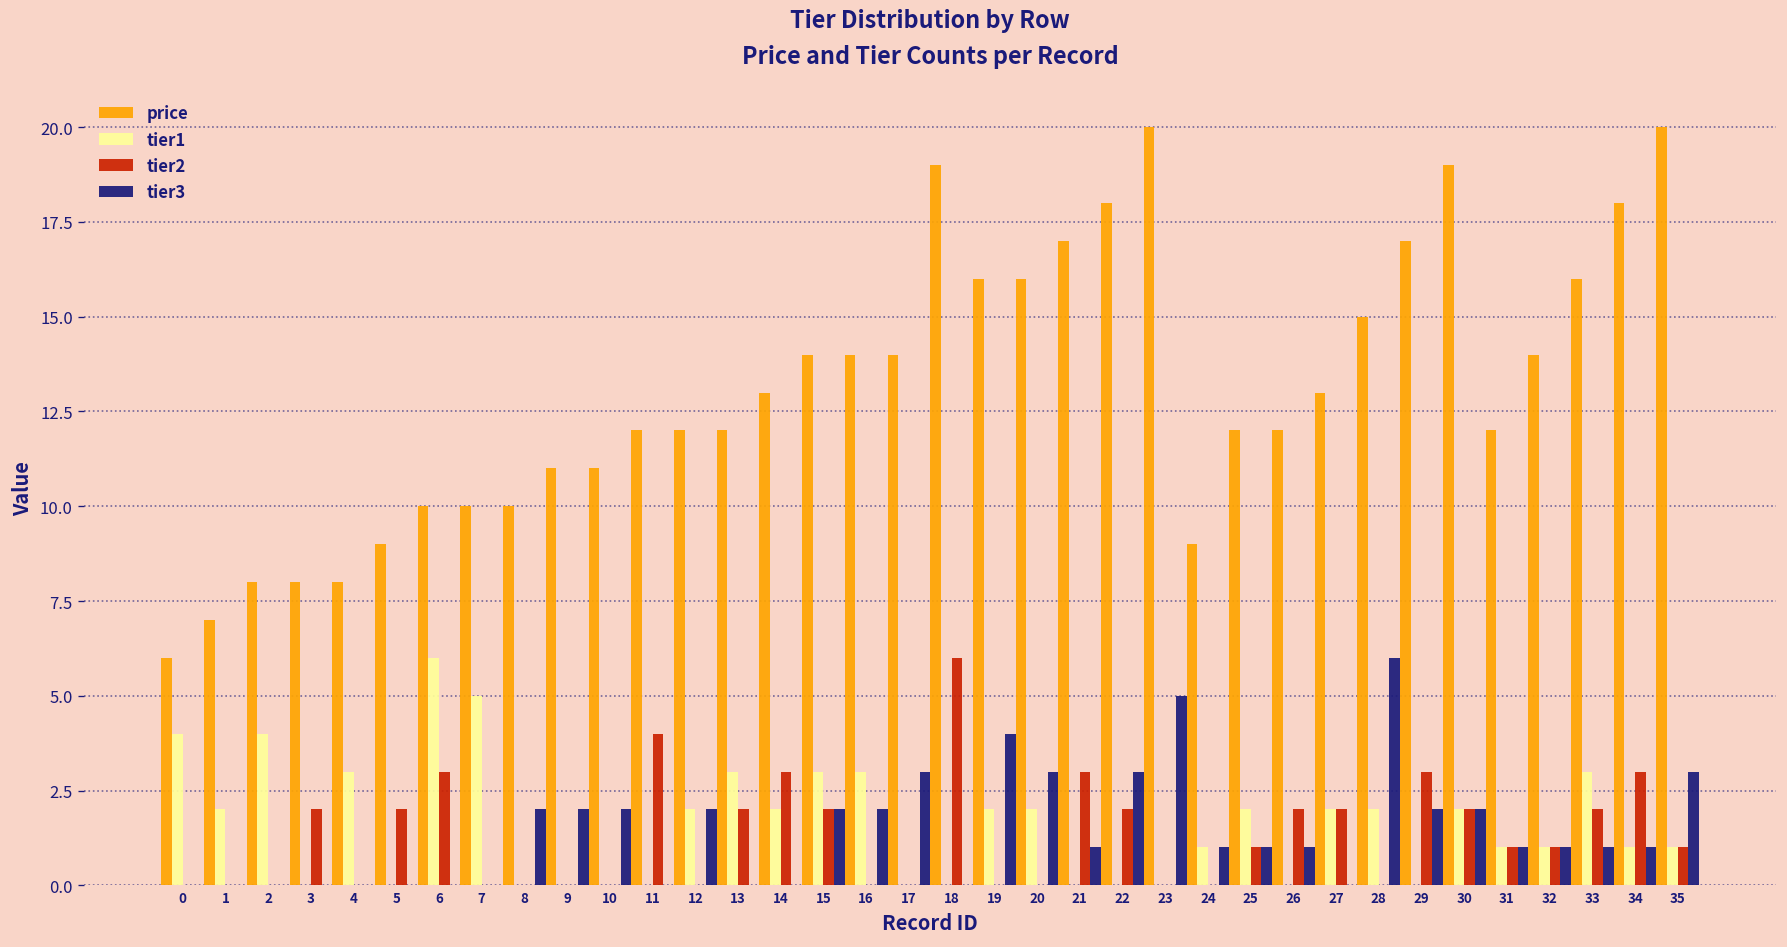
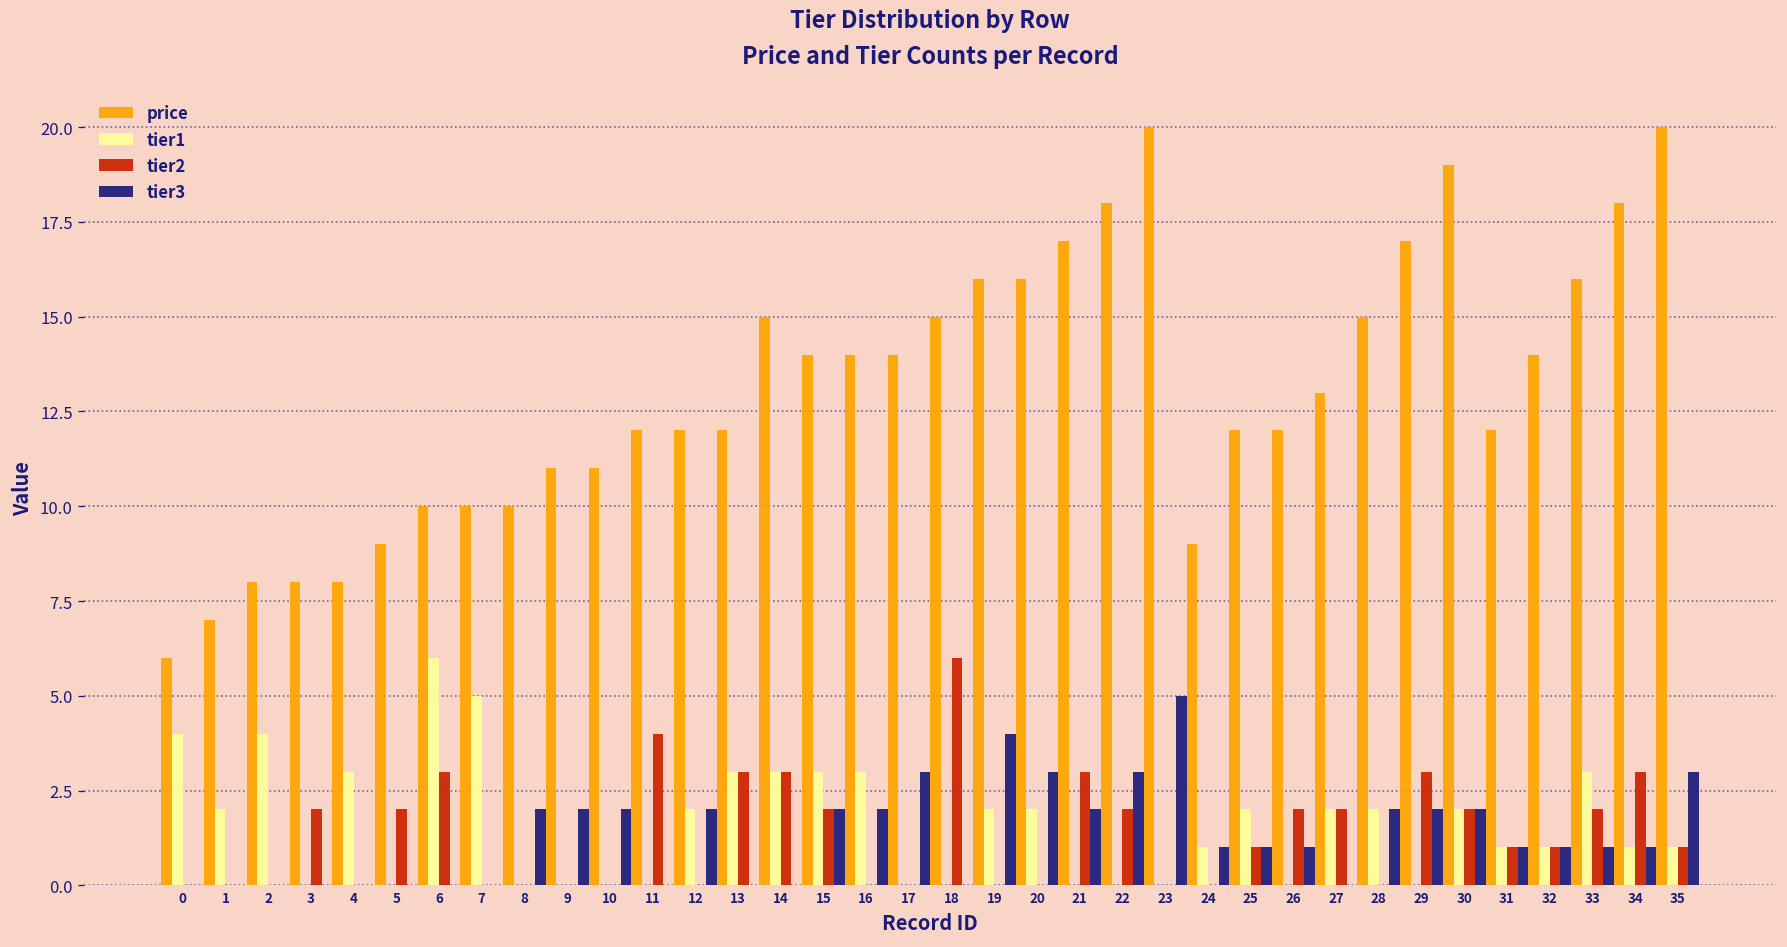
  {
    "price": {
      "0": 6,
      "1": 7,
      "2": 8,
      "3": 8,
      "4": 8,
      "5": 9,
      "6": 10,
      "7": 10,
      "8": 10,
      "9": 11,
      "10": 11,
      "11": 12,
      "12": 12,
      "13": 12,
-     "14": 13,
+     "14": 15,
      "15": 14,
      "16": 14,
      "17": 14,
-     "18": 19,
+     "18": 15,
      "19": 16,
      "20": 16,
      "21": 17,
      "22": 18,
      "23": 20,
      "24": 9,
      "25": 12,
      "26": 12,
      "27": 13,
      "28": 15,
      "29": 17,
      "30": 19,
      "31": 12,
      "32": 14,
      "33": 16,
      "34": 18,
      "35": 20
    },
    "tier1": {
      "0": 4,
      "1": 2,
      "2": 4,
      "3": 0,
      "4": 3,
      "5": 0,
      "6": 6,
      "7": 5,
      "8": 0,
      "9": 0,
      "10": 0,
      "11": 0,
      "12": 2,
      "13": 3,
-     "14": 2,
+     "14": 3,
      "15": 3,
      "16": 3,
      "17": 0,
      "18": 0,
      "19": 2,
      "20": 2,
      "21": 0,
      "22": 0,
      "23": 0,
      "24": 1,
      "25": 2,
      "26": 0,
      "27": 2,
      "28": 2,
      "29": 0,
      "30": 2,
      "31": 1,
      "32": 1,
      "33": 3,
      "34": 1,
      "35": 1
    },
    "tier2": {
      "0": 0,
      "1": 0,
      "2": 0,
      "3": 2,
      "4": 0,
      "5": 2,
      "6": 3,
      "7": 0,
      "8": 0,
      "9": 0,
      "10": 0,
      "11": 4,
      "12": 0,
-     "13": 2,
+     "13": 3,
      "14": 3,
      "15": 2,
      "16": 0,
      "17": 0,
      "18": 6,
      "19": 0,
      "20": 0,
      "21": 3,
      "22": 2,
      "23": 0,
      "24": 0,
      "25": 1,
      "26": 2,
      "27": 2,
      "28": 0,
      "29": 3,
      "30": 2,
      "31": 1,
      "32": 1,
      "33": 2,
      "34": 3,
      "35": 1
    },
    "tier3": {
      "0": 0,
      "1": 0,
      "2": 0,
      "3": 0,
      "4": 0,
      "5": 0,
      "6": 0,
      "7": 0,
      "8": 2,
      "9": 2,
      "10": 2,
      "11": 0,
      "12": 2,
      "13": 0,
      "14": 0,
      "15": 2,
      "16": 2,
      "17": 3,
      "18": 0,
      "19": 4,
      "20": 3,
-     "21": 1,
+     "21": 2,
      "22": 3,
      "23": 5,
      "24": 1,
      "25": 1,
      "26": 1,
      "27": 0,
-     "28": 6,
+     "28": 2,
      "29": 2,
      "30": 2,
      "31": 1,
      "32": 1,
      "33": 1,
      "34": 1,
      "35": 3
    }
  }
